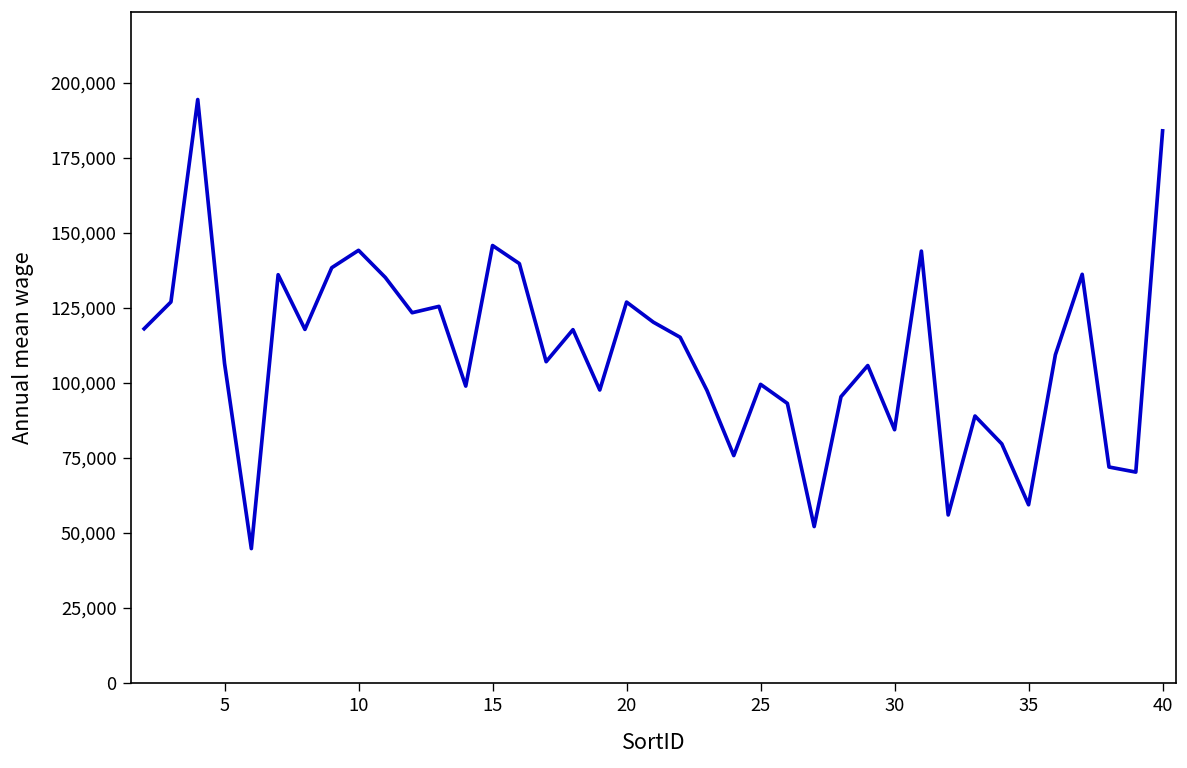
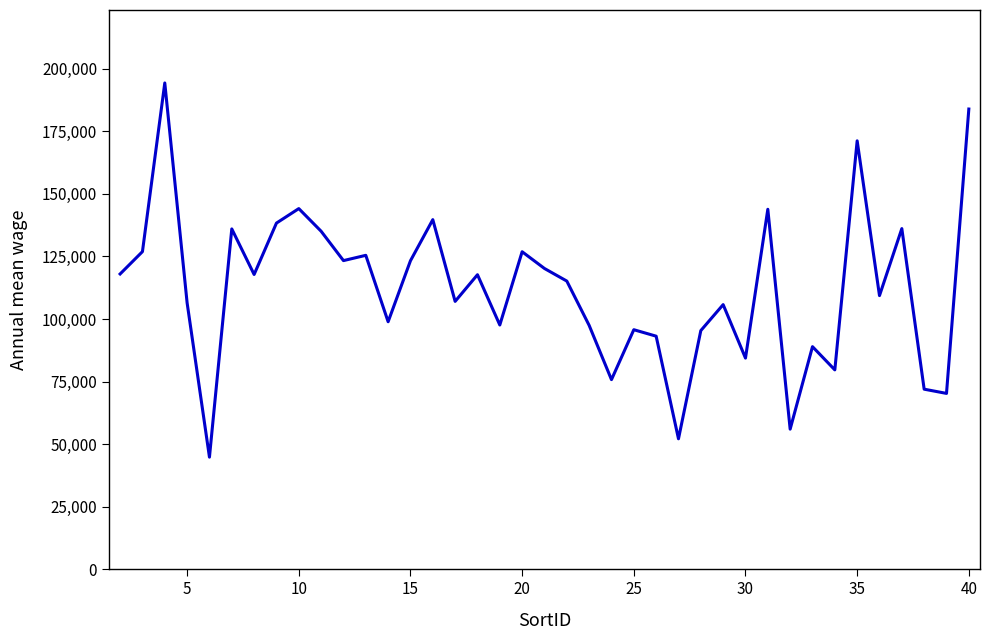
  {
    "5": "106,000",
    "10": "144,000",
-   "15": "146,000",
+   "15": "123,000",
    "20": "127,000",
-   "25": "100,000",
+   "25": "96,000",
    "30": "84,000",
-   "35": "59,000",
+   "35": "171,000",
    "40": "184,000"
  }
